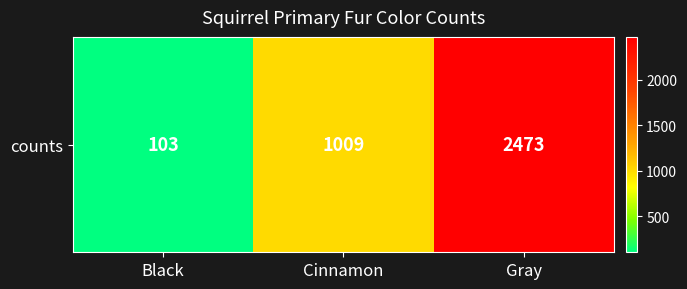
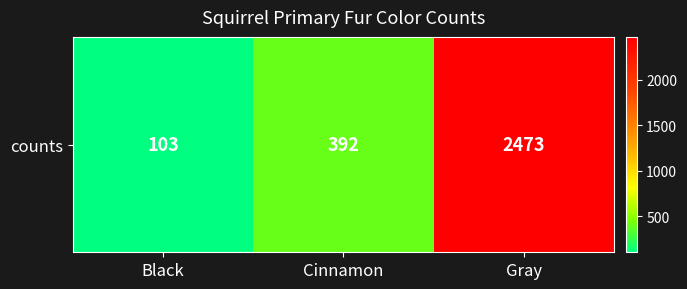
  {
    "counts": {
      "Black": 103,
-     "Cinnamon": 1009,
+     "Cinnamon": 392,
      "Gray": 2473
    }
  }
